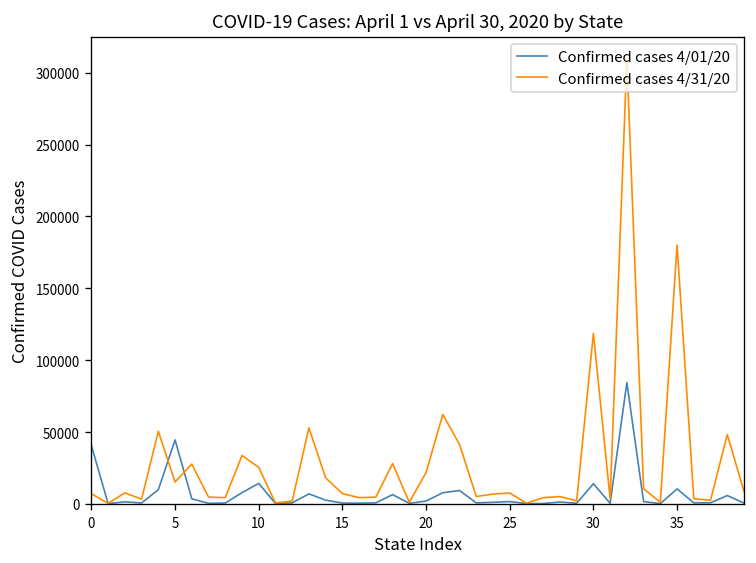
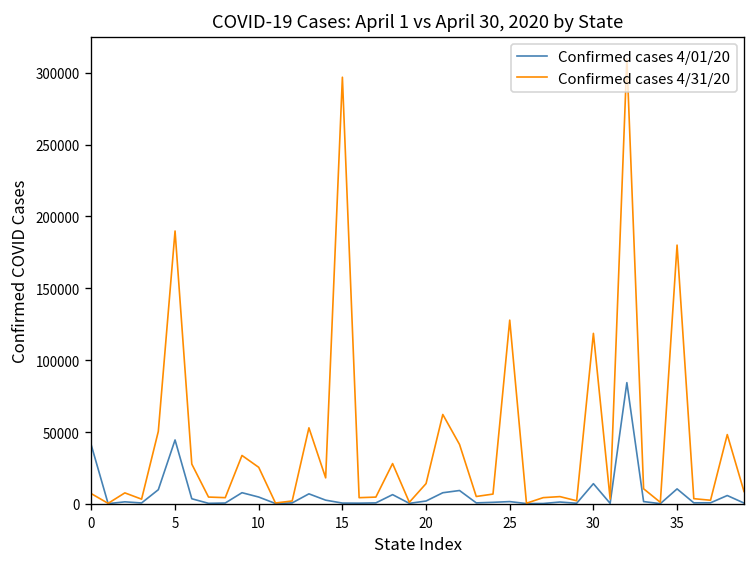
  {
    "Confirmed cases 4/01/20": {
      "0": 41000,
      "5": 44000,
-     "10": 14000,
+     "10": 5000,
      "15": 1000,
      "20": 2000,
      "25": 2000,
      "30": 14000,
      "35": 10000
    },
    "Confirmed cases 4/31/20": {
      "0": 7000,
-     "5": 15000,
+     "5": 190000,
      "10": 25000,
-     "15": 7000,
-     "20": 22000,
-     "25": 8000,
+     "15": 297000,
+     "20": 14000,
+     "25": 128000,
      "30": 119000,
      "35": 180000
    }
  }
